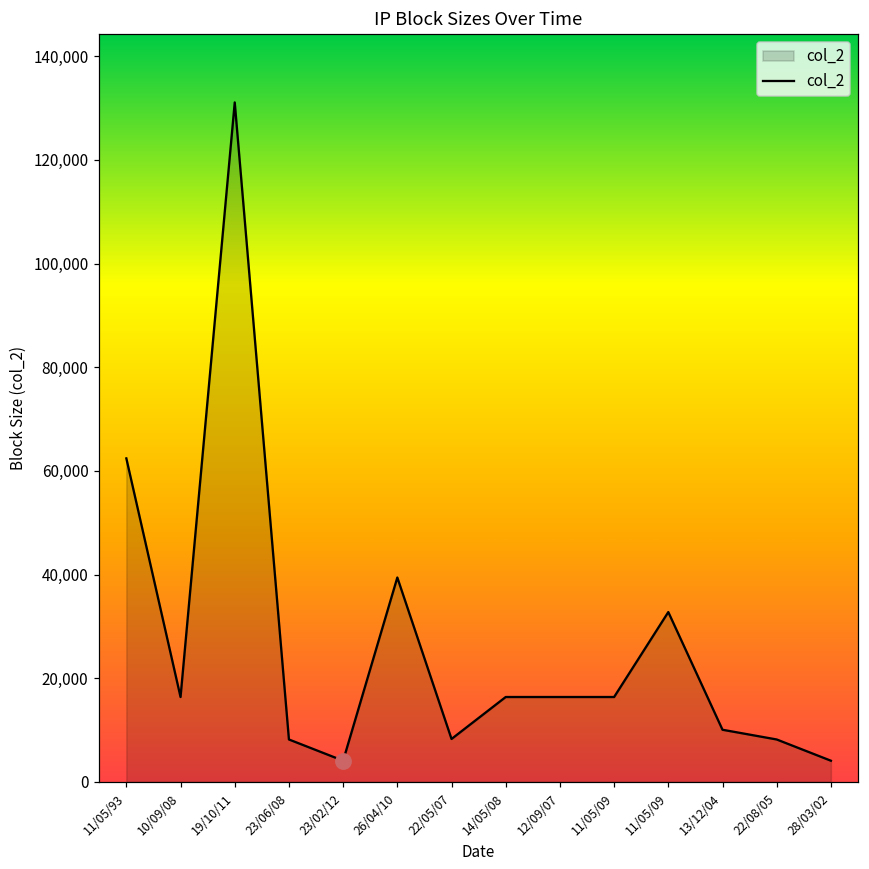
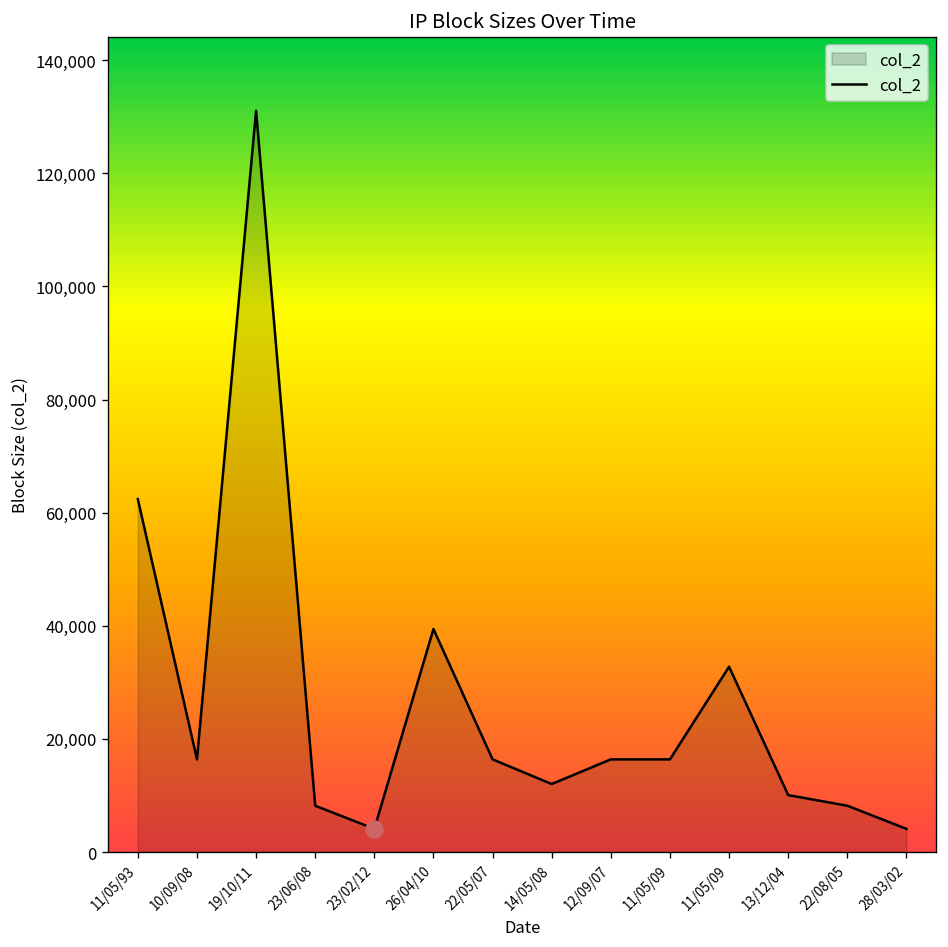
  {
    "col_2": {
      "11/05/93": "62,000",
      "10/09/08": "16,000",
      "19/10/11": "131,000",
      "23/06/08": "8,000",
      "26/04/10": "39,000",
-     "22/05/07": "8,000",
-     "14/05/08": "16,000",
+     "22/05/07": "16,000",
+     "14/05/08": "12,000",
      "12/09/07": "16,000",
      "13/12/04": "10,000",
      "22/08/05": "8,000",
      "28/03/02": "4,000"
    }
  }
